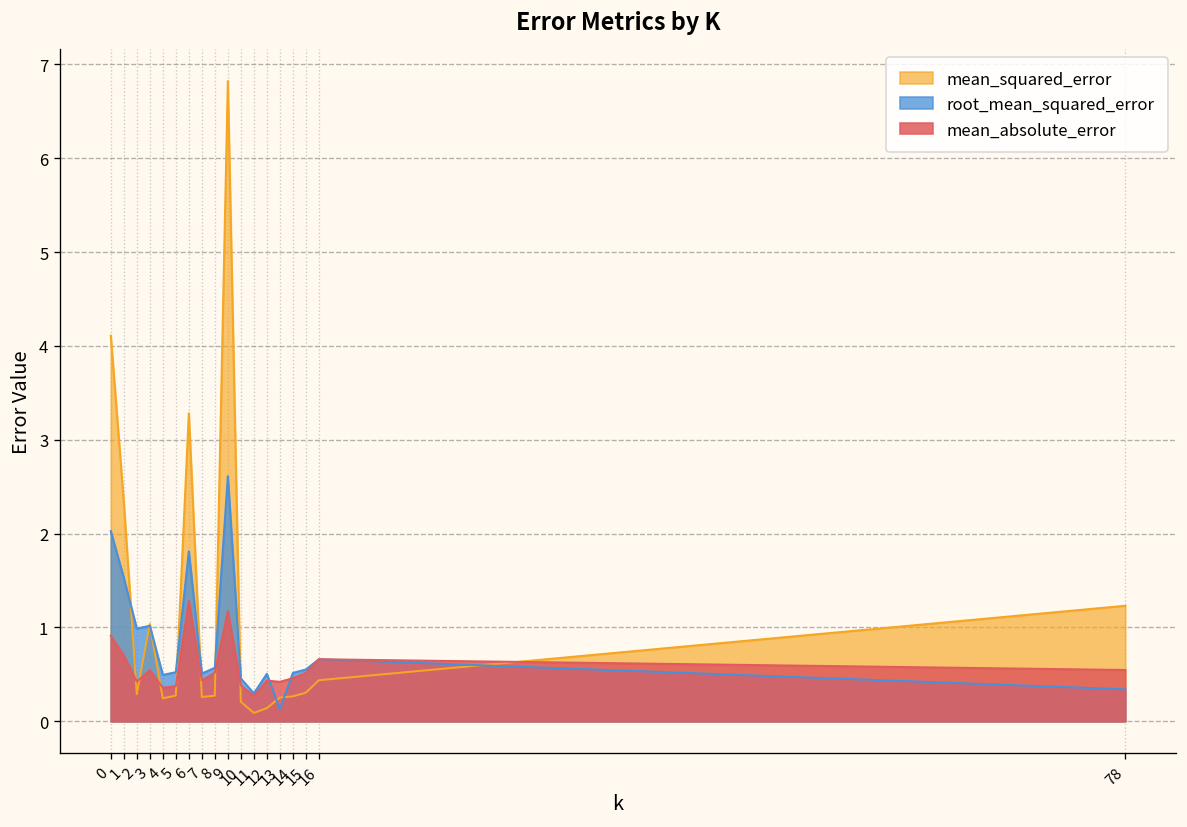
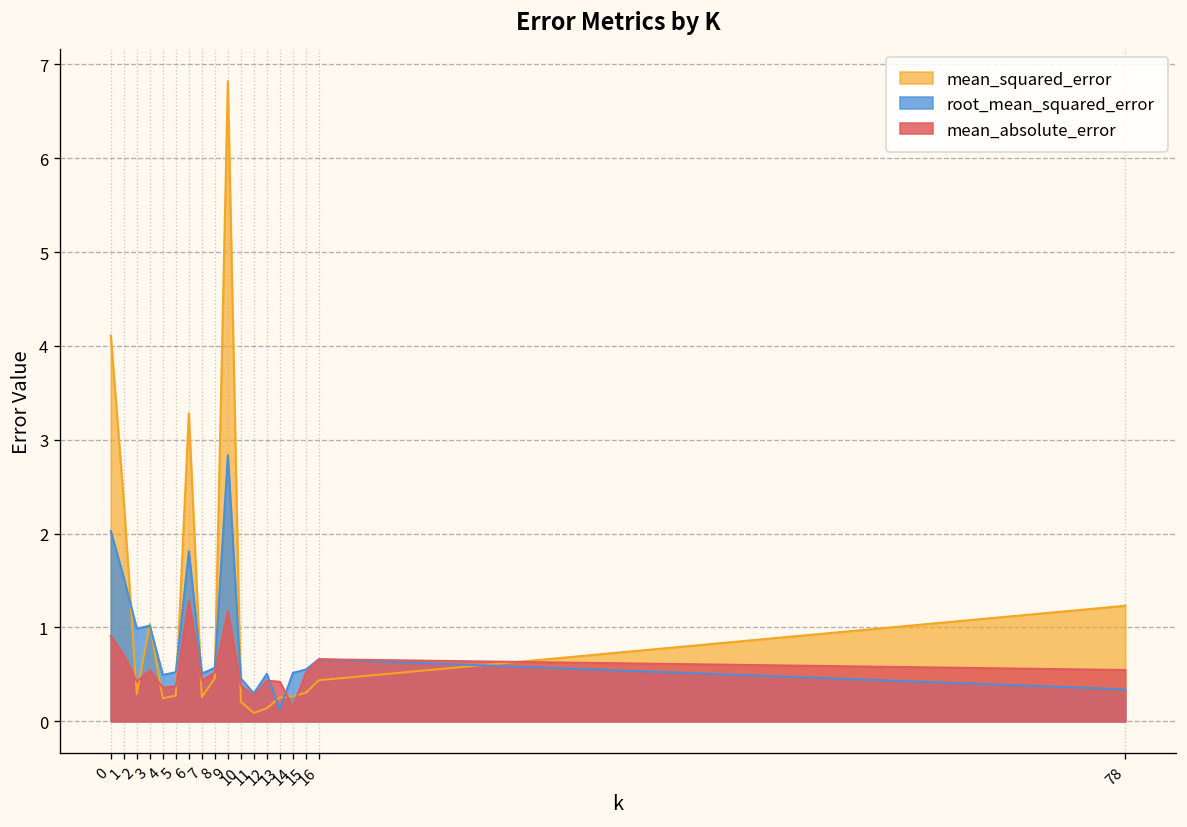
  {
    "mean_squared_error": {
      "0": 4.1,
      "1": 2.3,
      "2": 0.3,
      "4": 0.2,
      "5": 0.3,
      "6": 3.3,
      "7": 0.3,
-     "8": 0.3,
+     "8": 0.5,
      "9": 6.8,
      "10": 0.2,
      "11": 0.1,
      "12": 0.1,
      "13": 0.3,
      "14": 0.3,
      "15": 0.3,
      "16": 0.4,
      "78": 1.2
    },
    "root_mean_squared_error": {
      "0": 2.0,
      "1": 1.5,
      "2": 1.0,
      "4": 0.5,
      "5": 0.5,
      "6": 1.8,
      "7": 0.5,
      "8": 0.6,
-     "9": 2.6,
+     "9": 2.8,
      "10": 0.5,
      "12": 0.5,
      "13": 0.1,
      "14": 0.5,
      "15": 0.6,
      "78": 0.3
    },
    "mean_absolute_error": {
      "0": 0.9,
      "1": 0.7,
      "2": 0.4,
      "3": 0.5,
      "4": 0.4,
      "5": 0.4,
      "6": 1.3,
      "7": 0.4,
      "8": 0.5,
      "9": 1.2,
      "10": 0.4,
      "12": 0.4,
      "13": 0.4,
-     "14": 0.5,
+     "14": 0.2,
      "15": 0.5,
      "78": 0.5
    }
  }
